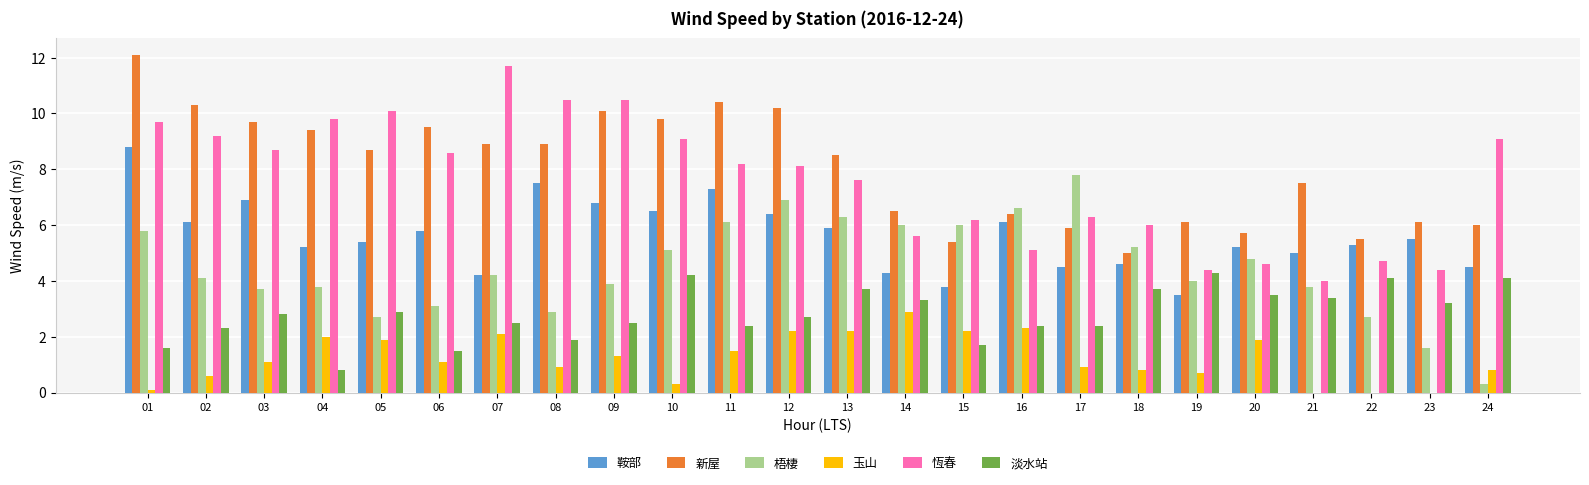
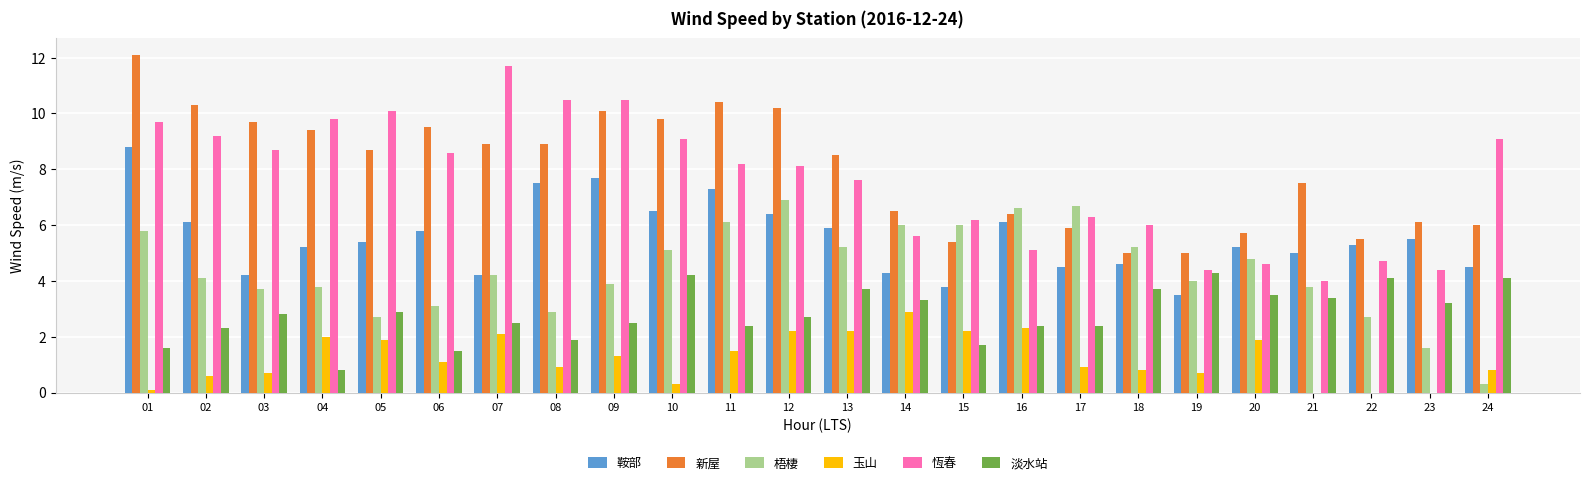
  {
    "鞍部": {
      "01": 8.8,
      "02": 6.1,
-     "03": 6.9,
+     "03": 4.2,
      "04": 5.2,
      "05": 5.4,
      "06": 5.8,
      "07": 4.2,
      "08": 7.5,
-     "09": 6.8,
+     "09": 7.7,
      "10": 6.5,
      "11": 7.3,
      "12": 6.4,
      "13": 5.9,
      "14": 4.3,
      "15": 3.8,
      "16": 6.1,
      "17": 4.5,
      "18": 4.6,
      "19": 3.5,
      "20": 5.2,
      "21": 5.0,
      "22": 5.3,
      "23": 5.5,
      "24": 4.5
    },
    "新屋": {
      "01": 12.1,
      "02": 10.3,
      "03": 9.7,
      "04": 9.4,
      "05": 8.7,
      "06": 9.5,
      "07": 8.9,
      "08": 8.9,
      "09": 10.1,
      "10": 9.8,
      "11": 10.4,
      "12": 10.2,
      "13": 8.5,
      "14": 6.5,
      "15": 5.4,
      "16": 6.4,
      "17": 5.9,
      "18": 5.0,
-     "19": 6.1,
+     "19": 5.0,
      "20": 5.7,
      "21": 7.5,
      "22": 5.5,
      "23": 6.1,
      "24": 6.0
    },
    "梧棲": {
      "01": 5.8,
      "02": 4.1,
      "03": 3.7,
      "04": 3.8,
      "05": 2.7,
      "06": 3.1,
      "07": 4.2,
      "08": 2.9,
      "09": 3.9,
      "10": 5.1,
      "11": 6.1,
      "12": 6.9,
-     "13": 6.3,
+     "13": 5.2,
      "14": 6.0,
      "15": 6.0,
      "16": 6.6,
-     "17": 7.8,
+     "17": 6.7,
      "18": 5.2,
      "19": 4.0,
      "20": 4.8,
      "21": 3.8,
      "22": 2.7,
      "23": 1.6,
      "24": 0.3
    },
    "玉山": {
      "01": 0.1,
      "02": 0.6,
-     "03": 1.1,
+     "03": 0.7,
      "04": 2.0,
      "05": 1.9,
      "06": 1.1,
      "07": 2.1,
      "08": 0.9,
      "09": 1.3,
      "10": 0.3,
      "11": 1.5,
      "12": 2.2,
      "13": 2.2,
      "14": 2.9,
      "15": 2.2,
      "16": 2.3,
      "17": 0.9,
      "18": 0.8,
      "19": 0.7,
      "20": 1.9,
      "21": 0.0,
      "22": 0.0,
      "23": 0.0,
      "24": 0.8
    },
    "恆春": {
      "01": 9.7,
      "02": 9.2,
      "03": 8.7,
      "04": 9.8,
      "05": 10.1,
      "06": 8.6,
      "07": 11.7,
      "08": 10.5,
      "09": 10.5,
      "10": 9.1,
      "11": 8.2,
      "12": 8.1,
      "13": 7.6,
      "14": 5.6,
      "15": 6.2,
      "16": 5.1,
      "17": 6.3,
      "18": 6.0,
      "19": 4.4,
      "20": 4.6,
      "21": 4.0,
      "22": 4.7,
      "23": 4.4,
      "24": 9.1
    },
    "淡水站": {
      "01": 1.6,
      "02": 2.3,
      "03": 2.8,
      "04": 0.8,
      "05": 2.9,
      "06": 1.5,
      "07": 2.5,
      "08": 1.9,
      "09": 2.5,
      "10": 4.2,
      "11": 2.4,
      "12": 2.7,
      "13": 3.7,
      "14": 3.3,
      "15": 1.7,
      "16": 2.4,
      "17": 2.4,
      "18": 3.7,
      "19": 4.3,
      "20": 3.5,
      "21": 3.4,
      "22": 4.1,
      "23": 3.2,
      "24": 4.1
    }
  }
